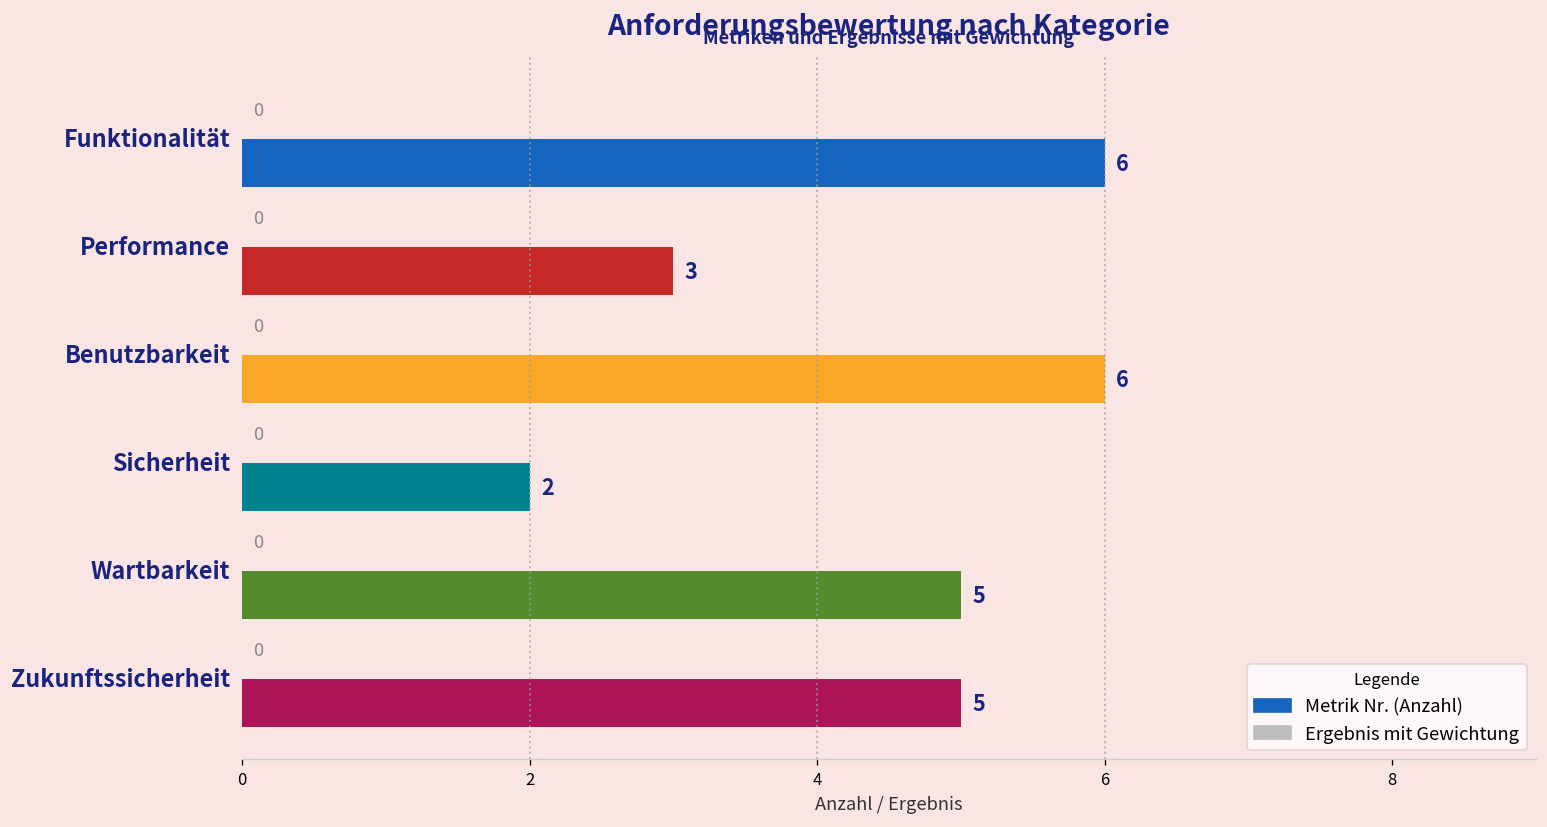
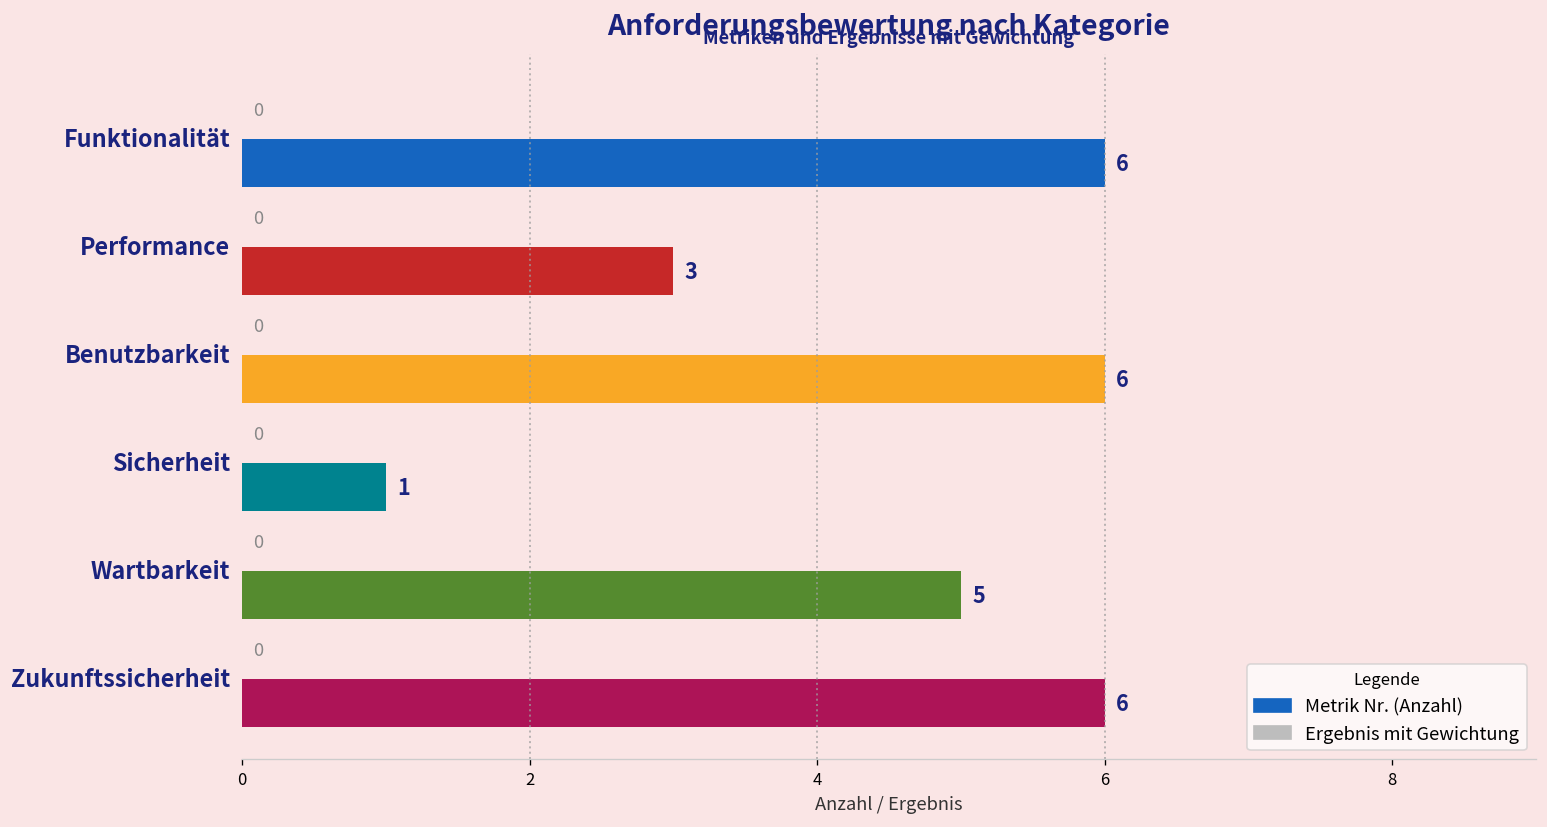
  {
    "Metrik Nr. (Anzahl)": {
      "Funktionalität": 6,
      "Performance": 3,
      "Benutzbarkeit": 6,
-     "Sicherheit": 2,
+     "Sicherheit": 1,
      "Wartbarkeit": 5,
-     "Zukunftssicherheit": 5
+     "Zukunftssicherheit": 6
    },
    "Ergebnis mit Gewichtung": {
      "Funktionalität": 0,
      "Performance": 0,
      "Benutzbarkeit": 0,
      "Sicherheit": 0,
      "Wartbarkeit": 0,
      "Zukunftssicherheit": 0
    }
  }
